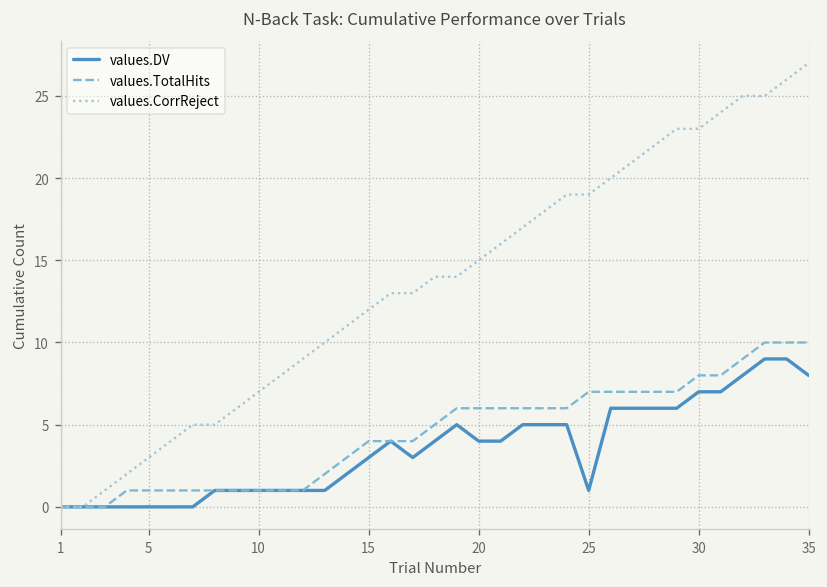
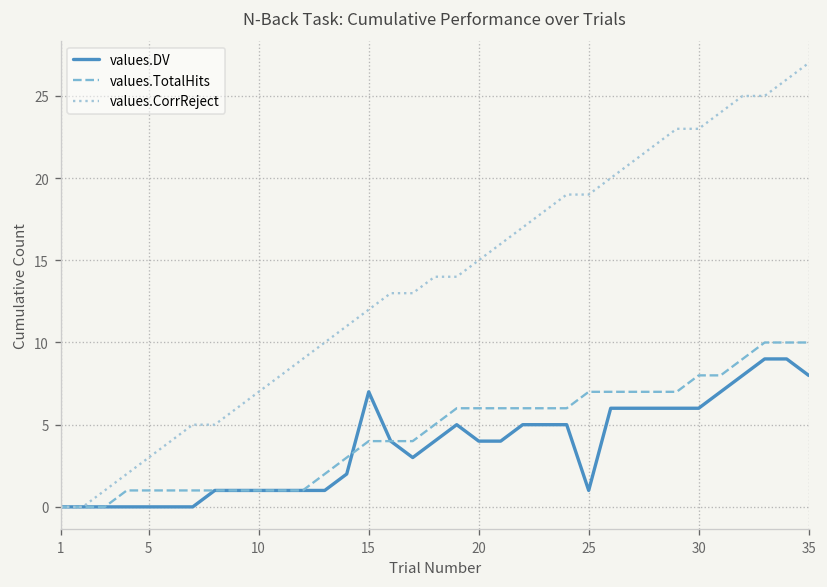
  {
    "values.DV": {
      "5": 0,
-     "15": 3,
+     "15": 7,
      "20": 4,
      "25": 1,
-     "30": 7,
+     "30": 6,
      "35": 8
    }
  }
